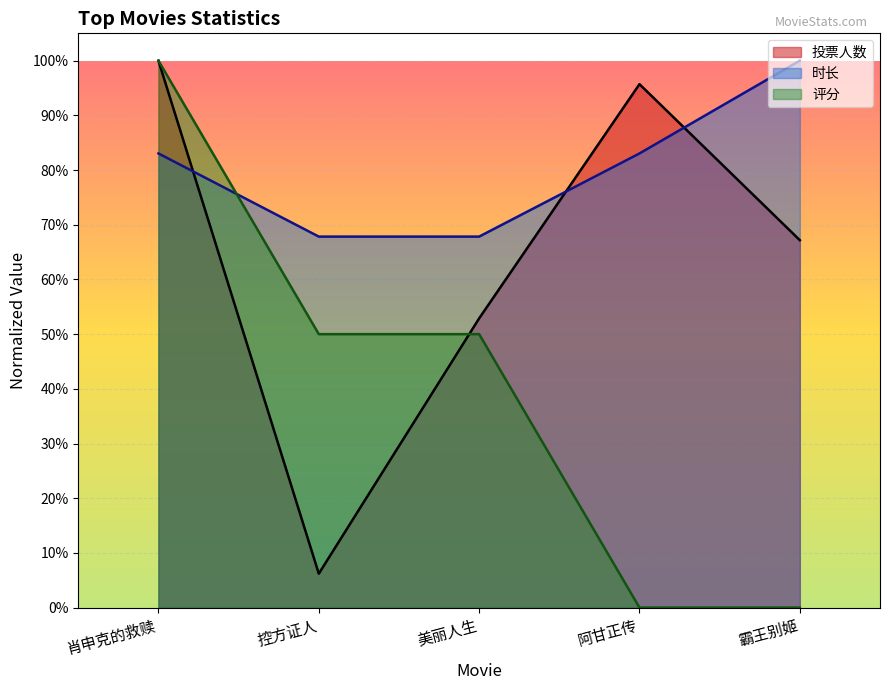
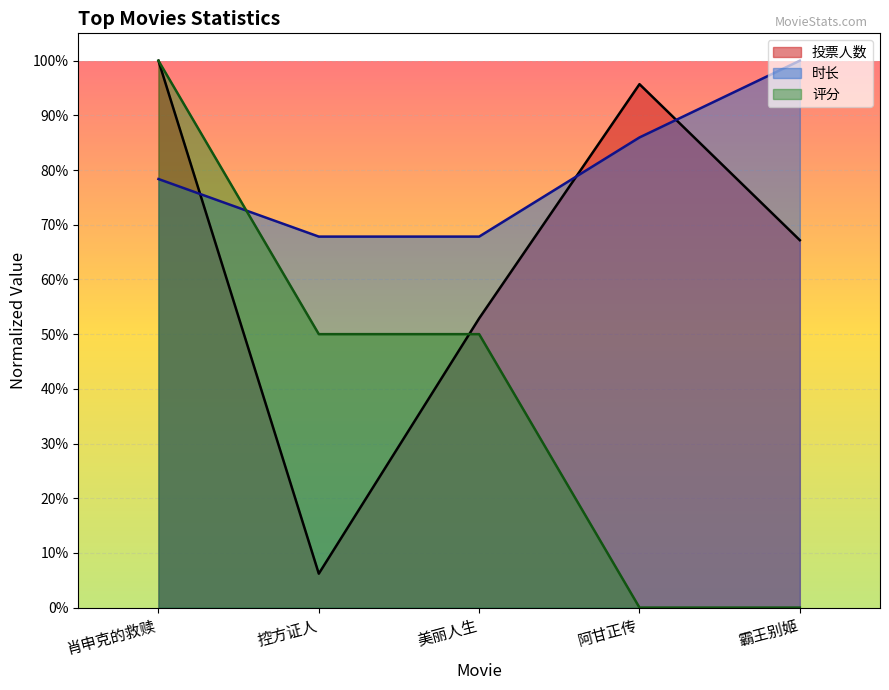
  {
    "投票人数": {
      "控方证人": "6%",
      "美丽人生": "53%",
      "阿甘正传": "96%",
      "霸王别姬": "67%"
    },
    "时长": {
-     "肖申克的救赎": "83%",
+     "肖申克的救赎": "78%",
      "控方证人": "68%",
      "美丽人生": "68%",
-     "阿甘正传": "83%"
+     "阿甘正传": "86%"
    },
    "评分": {
      "控方证人": "50%",
      "美丽人生": "50%",
      "阿甘正传": "0%",
      "霸王别姬": "0%"
    }
  }
